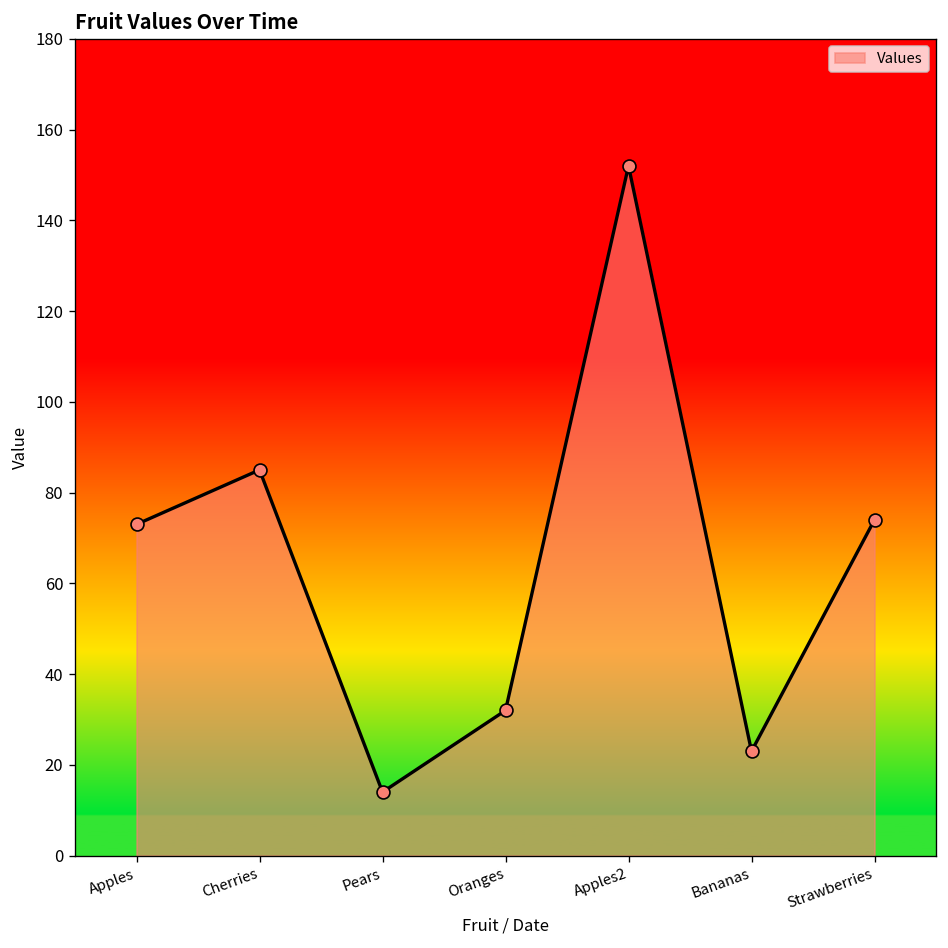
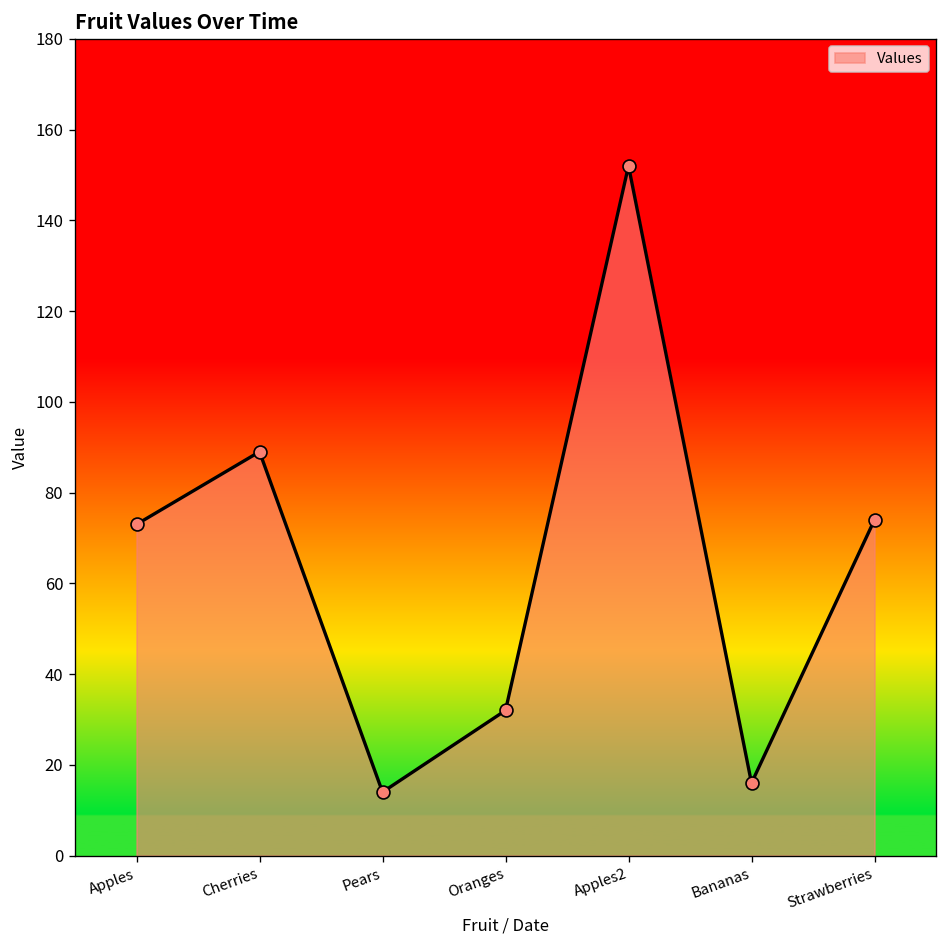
  {
    "Apples": 73,
-   "Cherries": 85,
+   "Cherries": 89,
    "Pears": 14,
    "Oranges": 32,
    "Apples2": 152,
-   "Bananas": 23,
+   "Bananas": 16,
    "Strawberries": 74
  }
